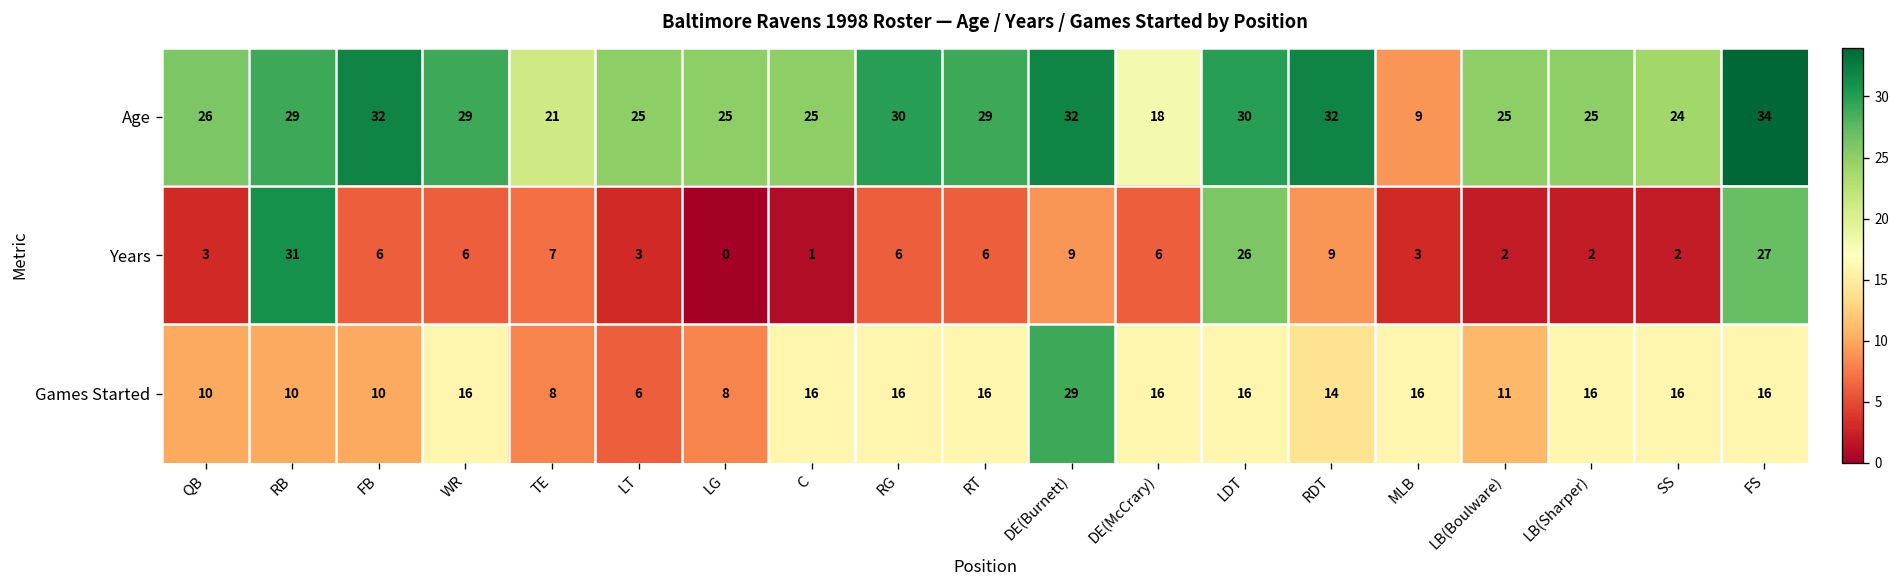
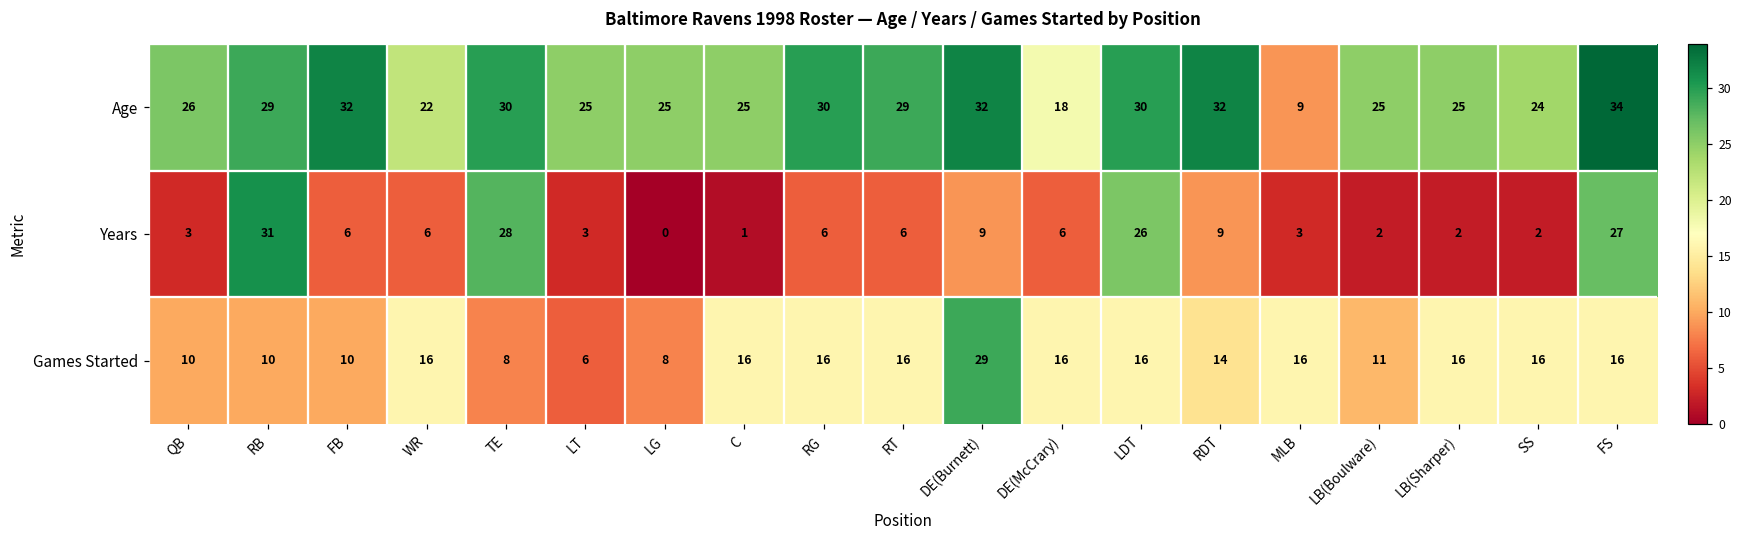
  {
    "Age": {
      "QB": 26,
      "RB": 29,
      "FB": 32,
-     "WR": 29,
-     "TE": 21,
+     "WR": 22,
+     "TE": 30,
      "LT": 25,
      "LG": 25,
      "C": 25,
      "RG": 30,
      "RT": 29,
      "DE(Burnett)": 32,
      "DE(McCrary)": 18,
      "LDT": 30,
      "RDT": 32,
      "MLB": 9,
      "LB(Boulware)": 25,
      "LB(Sharper)": 25,
      "SS": 24,
      "FS": 34
    },
    "Years": {
      "QB": 3,
      "RB": 31,
      "FB": 6,
      "WR": 6,
-     "TE": 7,
+     "TE": 28,
      "LT": 3,
      "LG": 0,
      "C": 1,
      "RG": 6,
      "RT": 6,
      "DE(Burnett)": 9,
      "DE(McCrary)": 6,
      "LDT": 26,
      "RDT": 9,
      "MLB": 3,
      "LB(Boulware)": 2,
      "LB(Sharper)": 2,
      "SS": 2,
      "FS": 27
    },
    "Games Started": {
      "QB": 10,
      "RB": 10,
      "FB": 10,
      "WR": 16,
      "TE": 8,
      "LT": 6,
      "LG": 8,
      "C": 16,
      "RG": 16,
      "RT": 16,
      "DE(Burnett)": 29,
      "DE(McCrary)": 16,
      "LDT": 16,
      "RDT": 14,
      "MLB": 16,
      "LB(Boulware)": 11,
      "LB(Sharper)": 16,
      "SS": 16,
      "FS": 16
    }
  }
